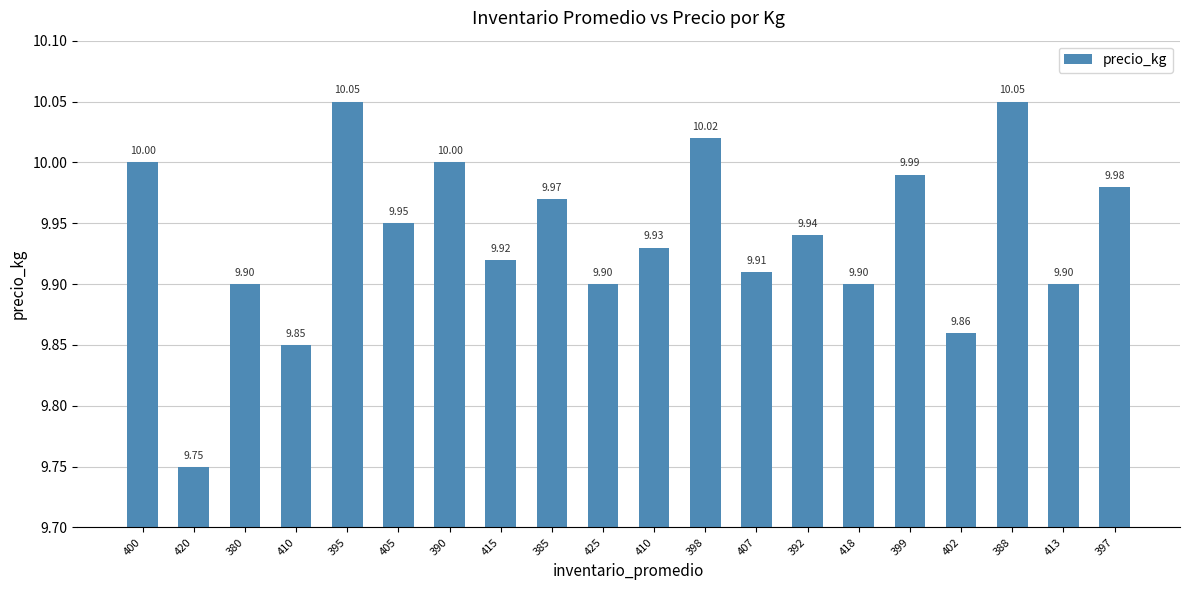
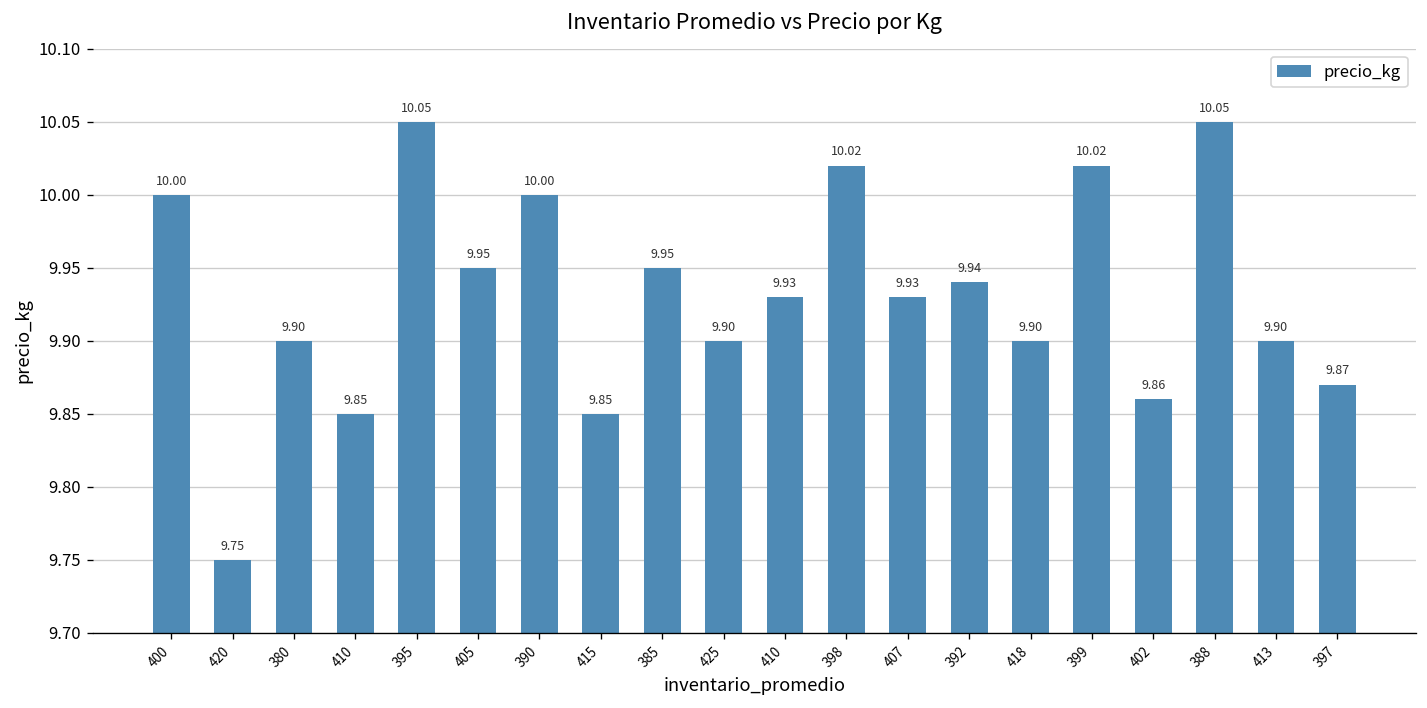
  {
    "400": 10.00,
    "420": 9.75,
    "380": 9.90,
    "395": 10.05,
    "405": 9.95,
    "390": 10.00,
-   "415": 9.92,
-   "385": 9.97,
+   "415": 9.85,
+   "385": 9.95,
    "425": 9.90,
    "398": 10.02,
-   "407": 9.91,
+   "407": 9.93,
    "392": 9.94,
    "418": 9.90,
-   "399": 9.99,
+   "399": 10.02,
    "402": 9.86,
    "388": 10.05,
    "413": 9.90,
-   "397": 9.98
+   "397": 9.87
  }
